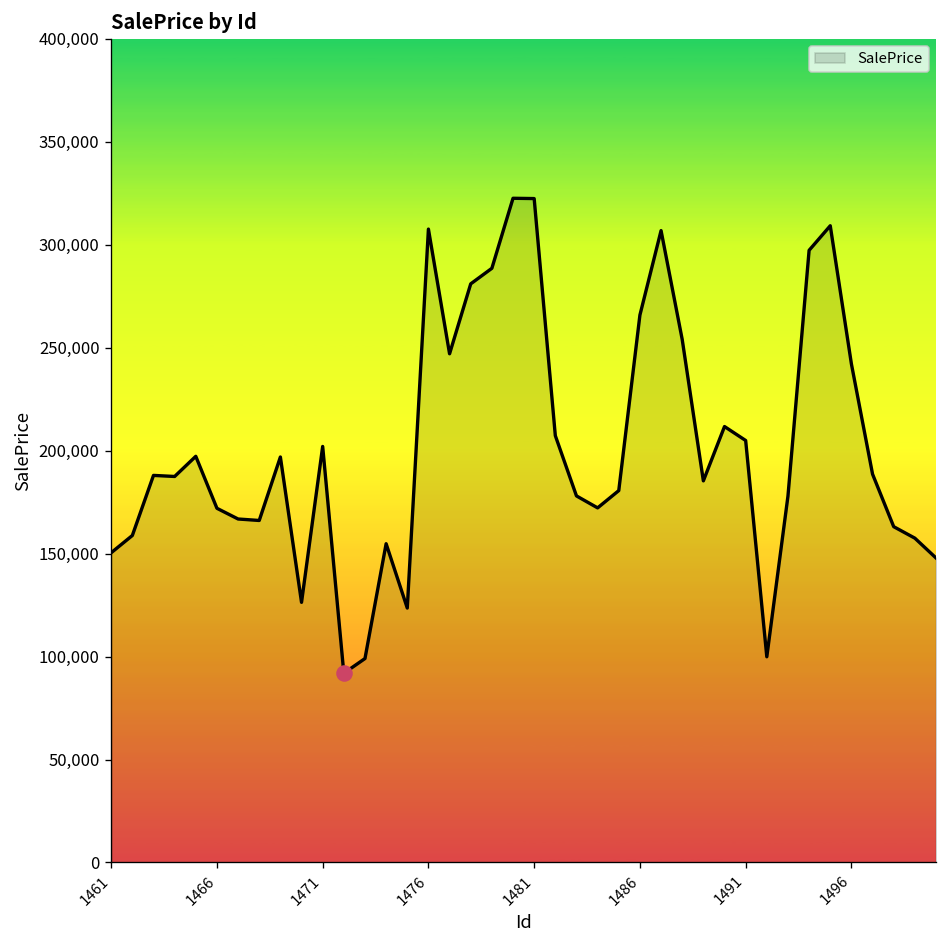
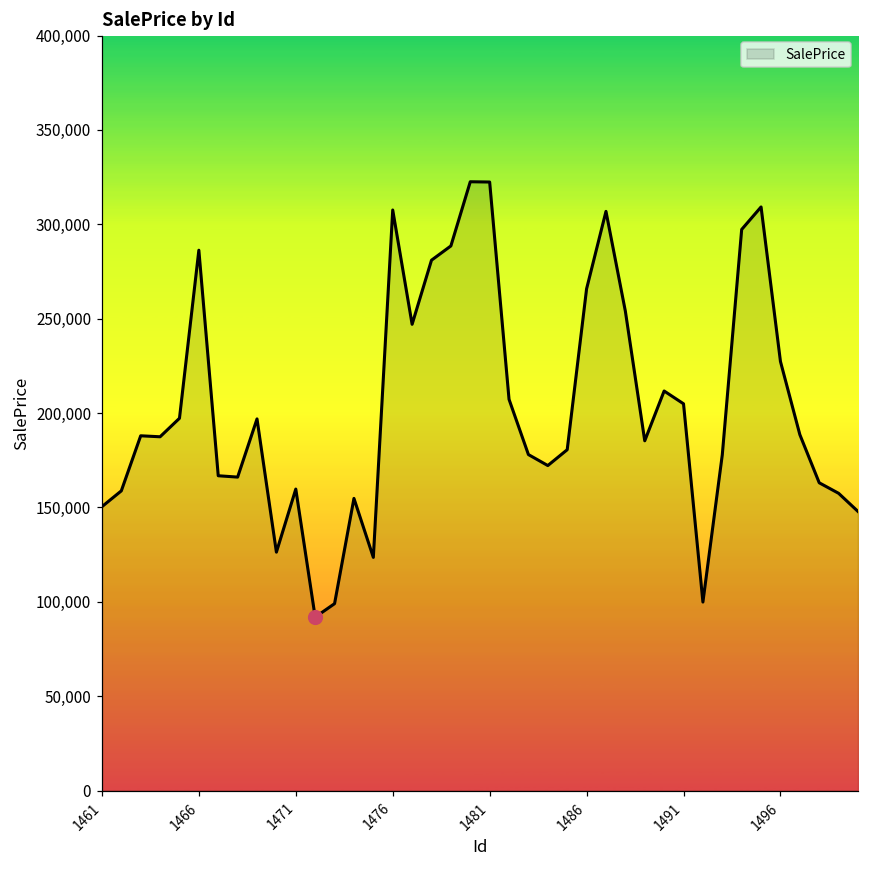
  {
    "SalePrice": {
      "1461": "150,000",
-     "1466": "172,000",
-     "1471": "202,000",
+     "1466": "286,000",
+     "1471": "160,000",
      "1476": "308,000",
      "1481": "322,000",
      "1486": "266,000",
      "1491": "205,000",
-     "1496": "242,000"
+     "1496": "227,000"
    }
  }
